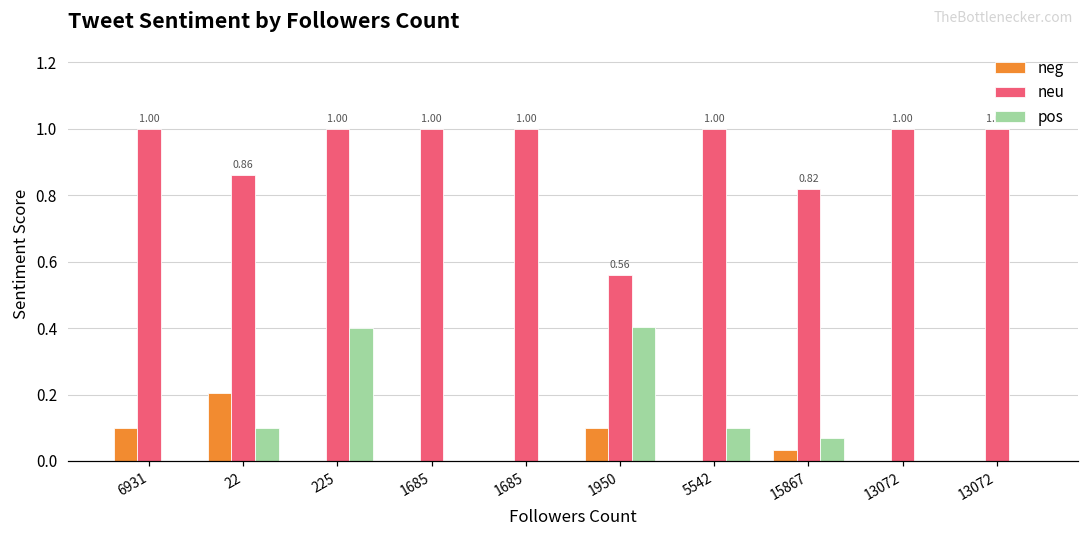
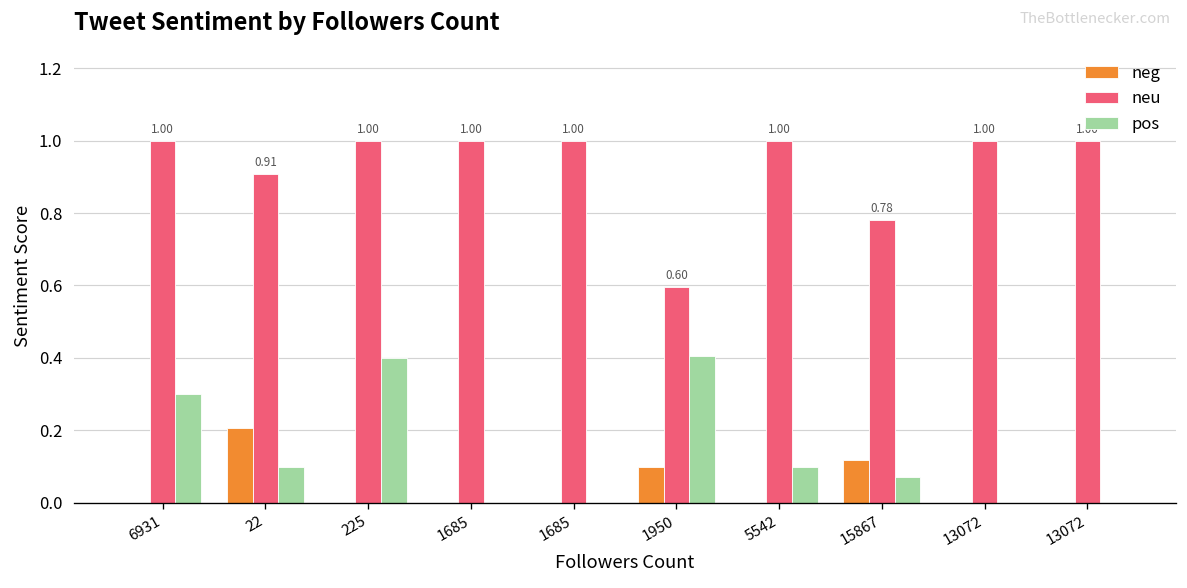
  {
    "neg": {
-     "6931": 0.1,
+     "6931": 0.0,
      "22": 0.21,
      "225": 0.00,
      "1950": 0.10,
      "5542": 0.00,
-     "15867": 0.03
+     "15867": 0.12
    },
    "neu": {
      "6931": 1.00,
-     "22": 0.86,
+     "22": 0.91,
      "225": 1.00,
-     "1950": 0.56,
+     "1950": 0.60,
      "5542": 1.00,
-     "15867": 0.82
+     "15867": 0.78
    },
    "pos": {
-     "6931": 0.0,
+     "6931": 0.3,
      "22": 0.1,
      "225": 0.4,
      "1950": 0.4,
      "5542": 0.1,
      "15867": 0.07
    }
  }
